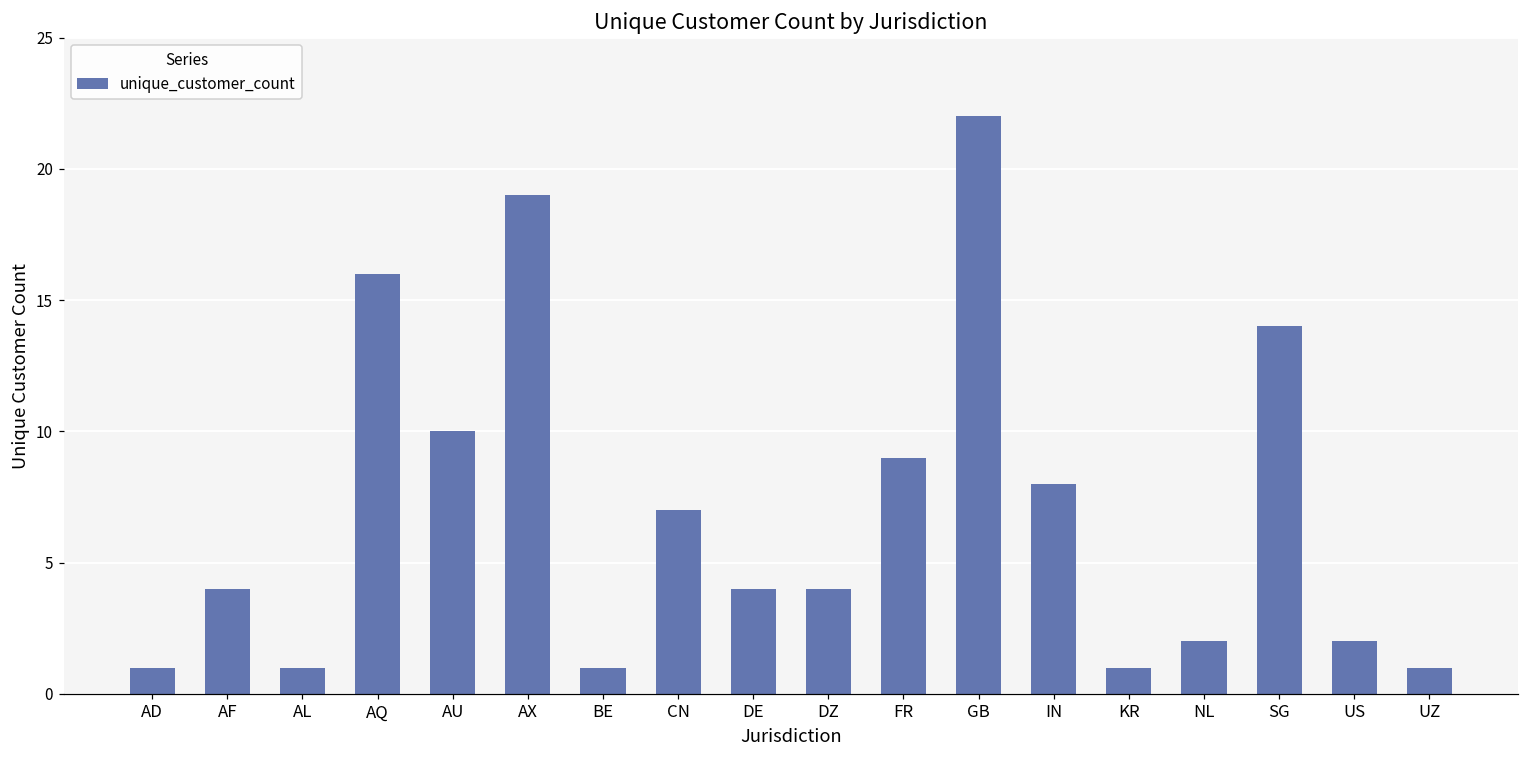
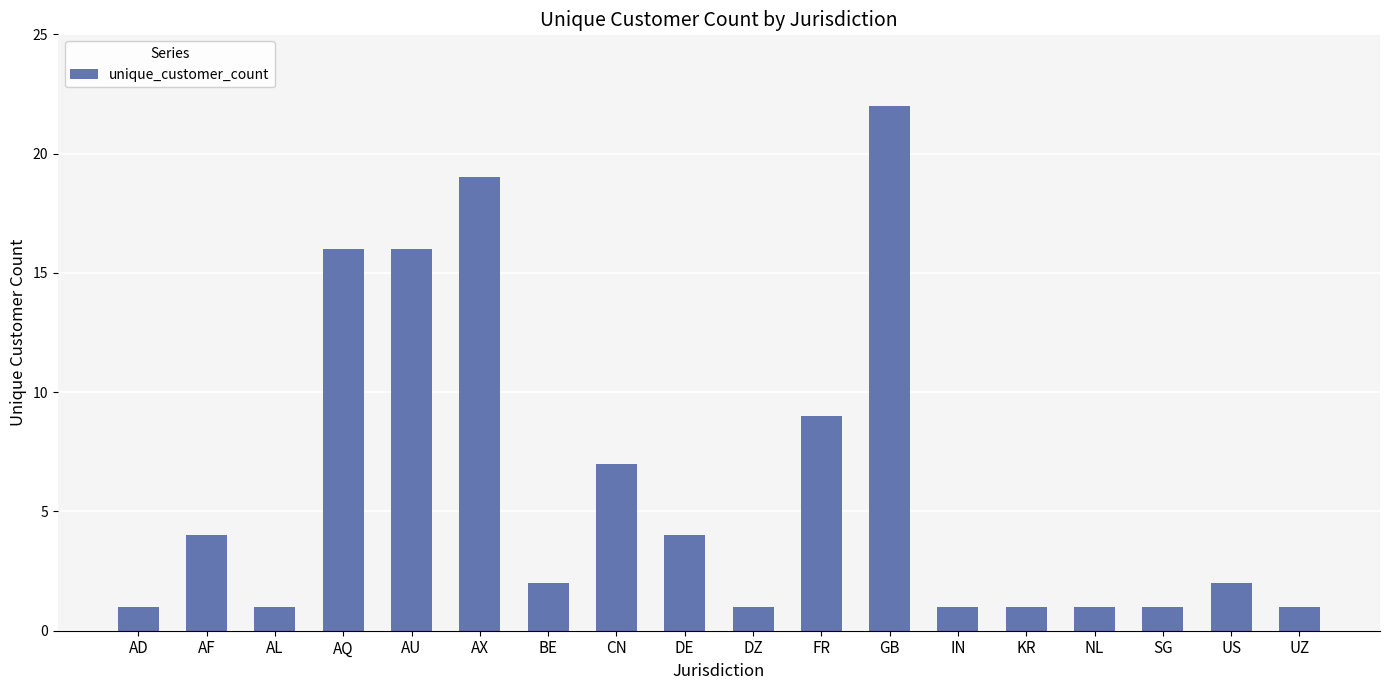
  {
    "AD": 1,
    "AF": 4,
    "AL": 1,
    "AQ": 16,
-   "AU": 10,
+   "AU": 16,
    "AX": 19,
-   "BE": 1,
+   "BE": 2,
    "CN": 7,
    "DE": 4,
-   "DZ": 4,
+   "DZ": 1,
    "FR": 9,
    "GB": 22,
-   "IN": 8,
+   "IN": 1,
    "KR": 1,
-   "NL": 2,
-   "SG": 14,
+   "NL": 1,
+   "SG": 1,
    "US": 2,
    "UZ": 1
  }
